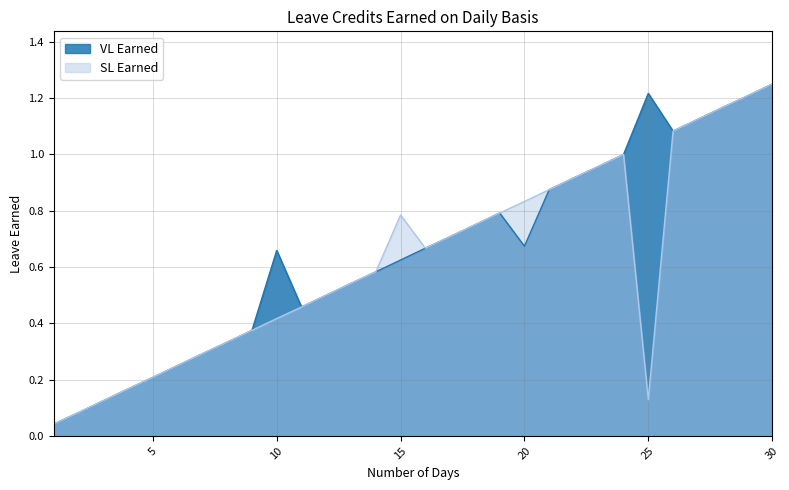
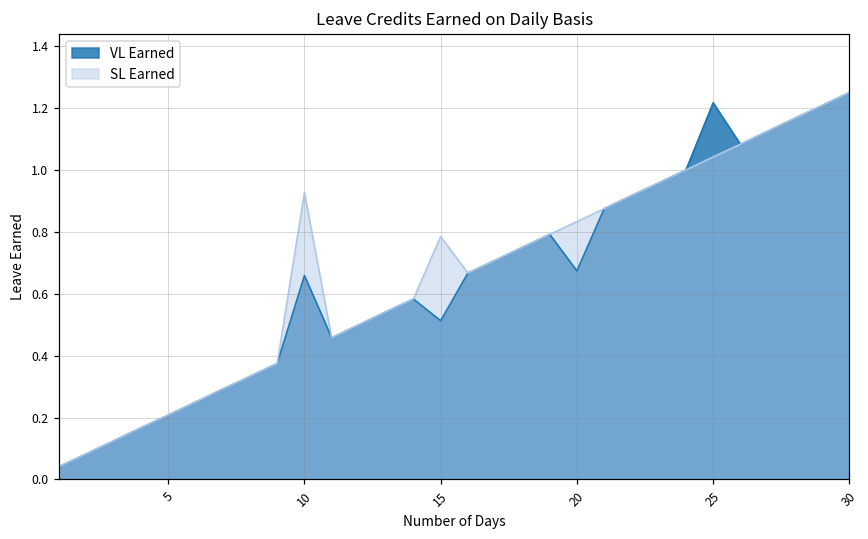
  {
    "VL Earned": {
      "10": 0.66,
-     "15": 0.63,
+     "15": 0.51,
      "20": 0.67,
      "25": 1.22
    },
    "SL Earned": {
-     "10": 0.42,
+     "10": 0.93,
      "15": 0.79,
      "20": 0.83,
-     "25": 0.13
+     "25": 1.04
    }
  }
